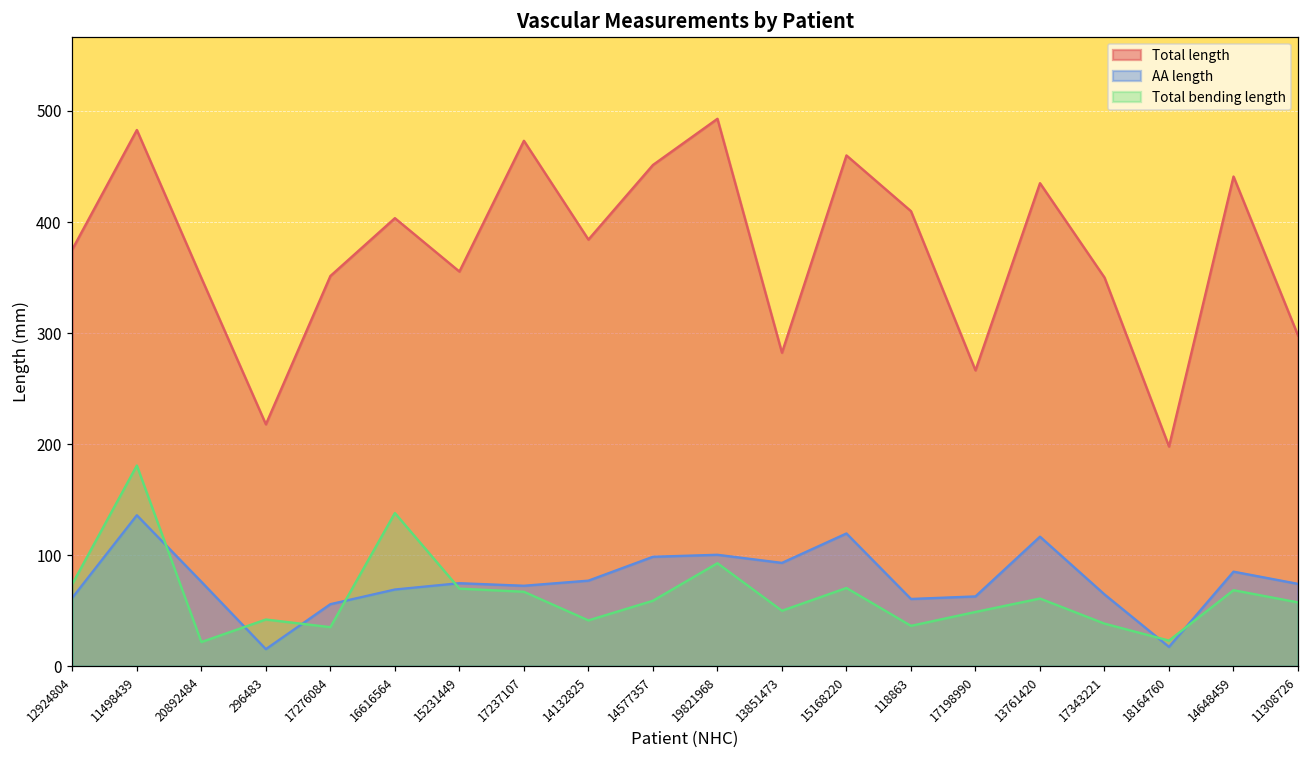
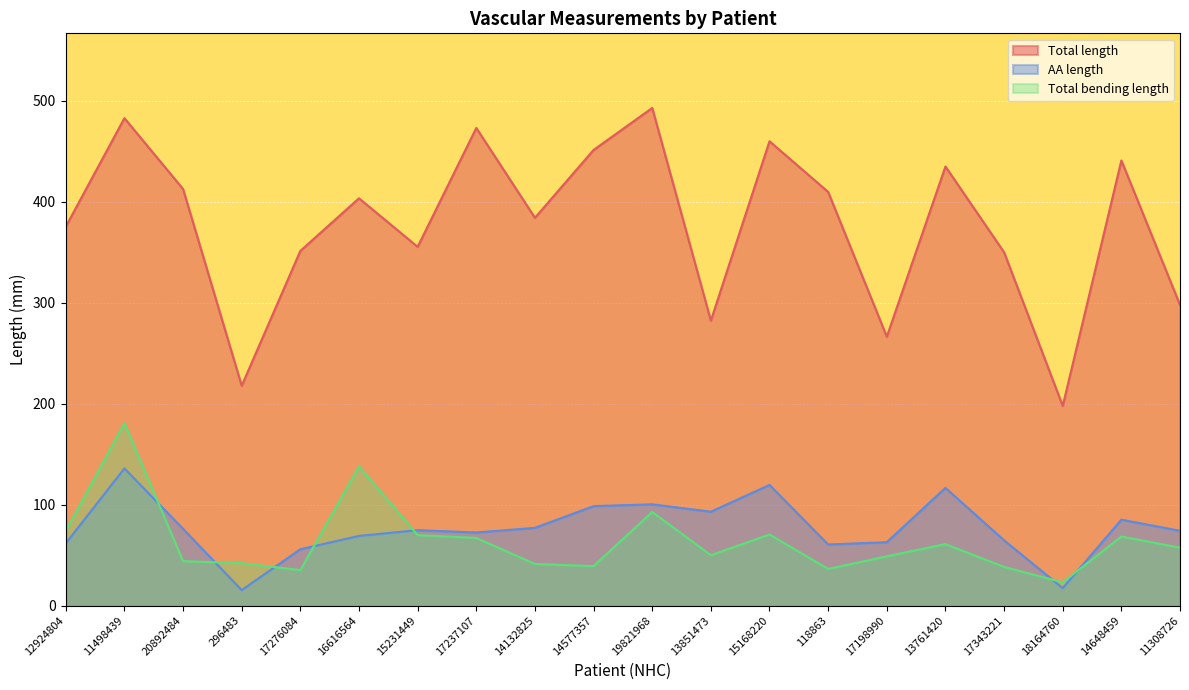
  {
    "Total length": {
      "12924804": 375,
      "11498439": 483,
-     "20892484": 350,
+     "20892484": 413,
      "296483": 218,
      "17276084": 351,
      "16616564": 404,
      "15231449": 355,
      "17237107": 473,
      "14132825": 384,
      "14577357": 451,
      "19821968": 493,
      "13851473": 282,
      "15168220": 460,
      "118863": 410,
      "17198990": 266,
      "13761420": 435,
      "17343221": 350,
      "18164760": 198,
      "14648459": 441,
      "11308726": 298
    },
    "AA length": {
      "12924804": 62,
      "11498439": 136,
      "20892484": 76,
      "296483": 15,
      "17276084": 56,
      "16616564": 69,
      "15231449": 75,
      "17237107": 72,
      "14132825": 77,
      "14577357": 99,
      "19821968": 100,
      "13851473": 93,
      "15168220": 120,
      "118863": 61,
      "17198990": 63,
      "13761420": 117,
      "17343221": 65,
      "18164760": 17,
      "14648459": 85,
      "11308726": 74
    },
    "Total bending length": {
      "12924804": 74,
      "11498439": 181,
-     "20892484": 22,
+     "20892484": 44,
      "296483": 42,
      "17276084": 35,
      "16616564": 138,
      "15231449": 70,
      "17237107": 67,
      "14132825": 41,
-     "14577357": 59,
+     "14577357": 39,
      "19821968": 93,
      "13851473": 50,
      "15168220": 70,
      "118863": 36,
      "17198990": 49,
      "13761420": 61,
      "17343221": 38,
      "18164760": 23,
      "14648459": 68,
      "11308726": 57
    }
  }
